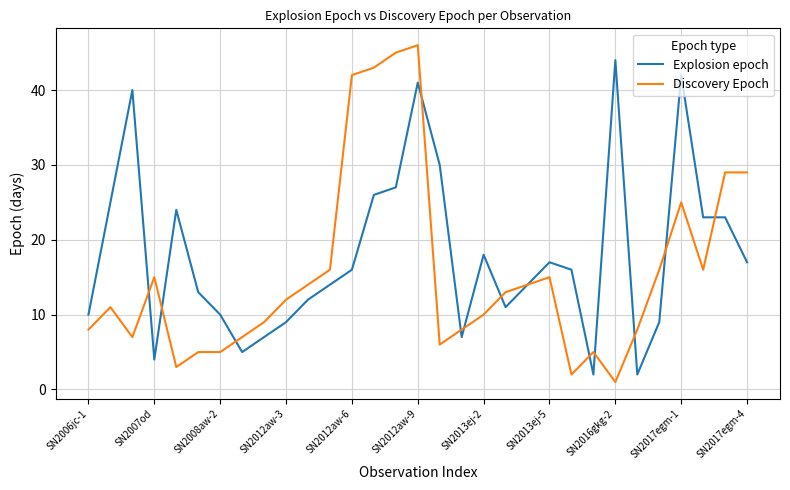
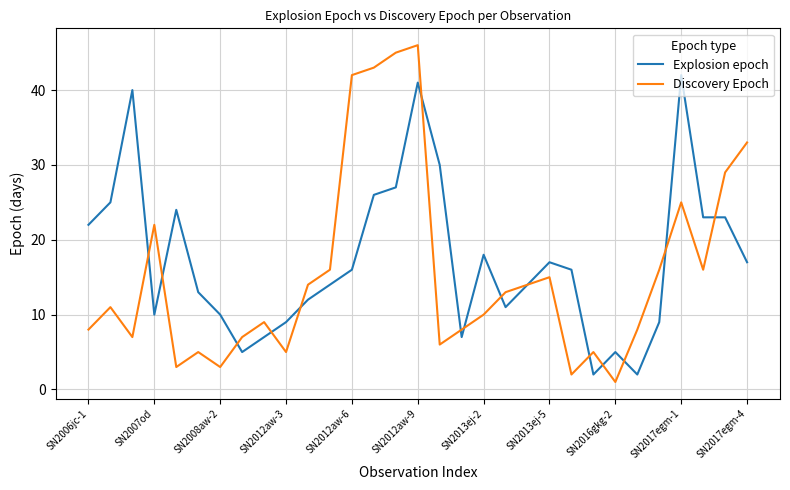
  {
    "Explosion epoch": {
-     "SN2006jc-1": 10,
-     "SN2007od": 4,
+     "SN2006jc-1": 22,
+     "SN2007od": 10,
      "SN2008aw-2": 10,
      "SN2012aw-3": 9,
      "SN2012aw-6": 16,
      "SN2012aw-9": 41,
      "SN2013ej-2": 18,
      "SN2013ej-5": 17,
-     "SN2016gkg-2": 44,
+     "SN2016gkg-2": 5,
      "SN2017egm-4": 17
    },
    "Discovery Epoch": {
      "SN2006jc-1": 8,
-     "SN2007od": 15,
-     "SN2008aw-2": 5,
-     "SN2012aw-3": 12,
+     "SN2007od": 22,
+     "SN2008aw-2": 3,
+     "SN2012aw-3": 5,
      "SN2012aw-6": 42,
      "SN2012aw-9": 46,
      "SN2013ej-2": 10,
      "SN2013ej-5": 15,
      "SN2016gkg-2": 1,
      "SN2017egm-1": 25,
-     "SN2017egm-4": 29
+     "SN2017egm-4": 33
    }
  }
